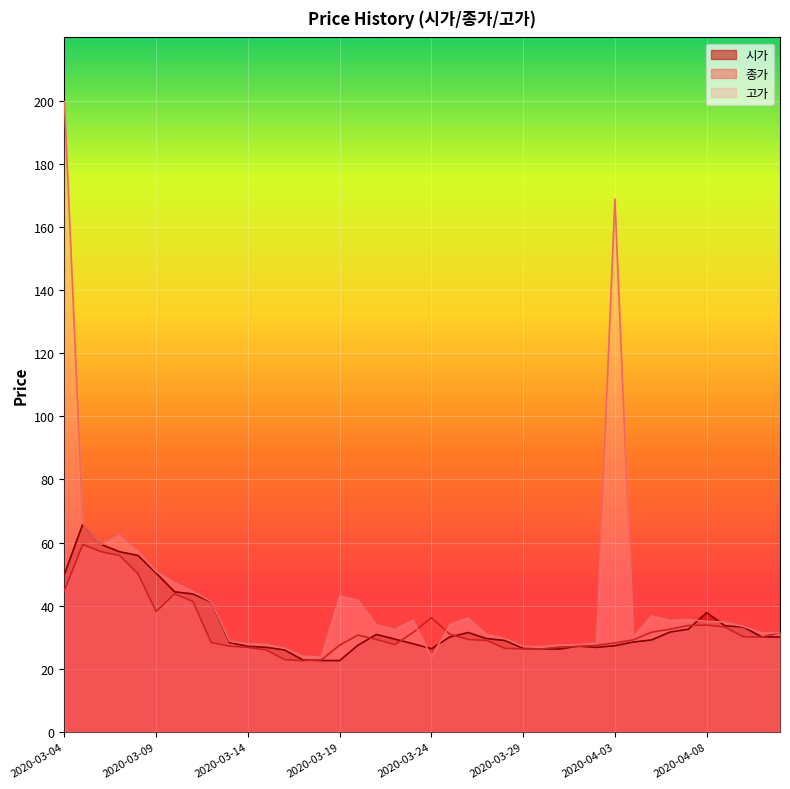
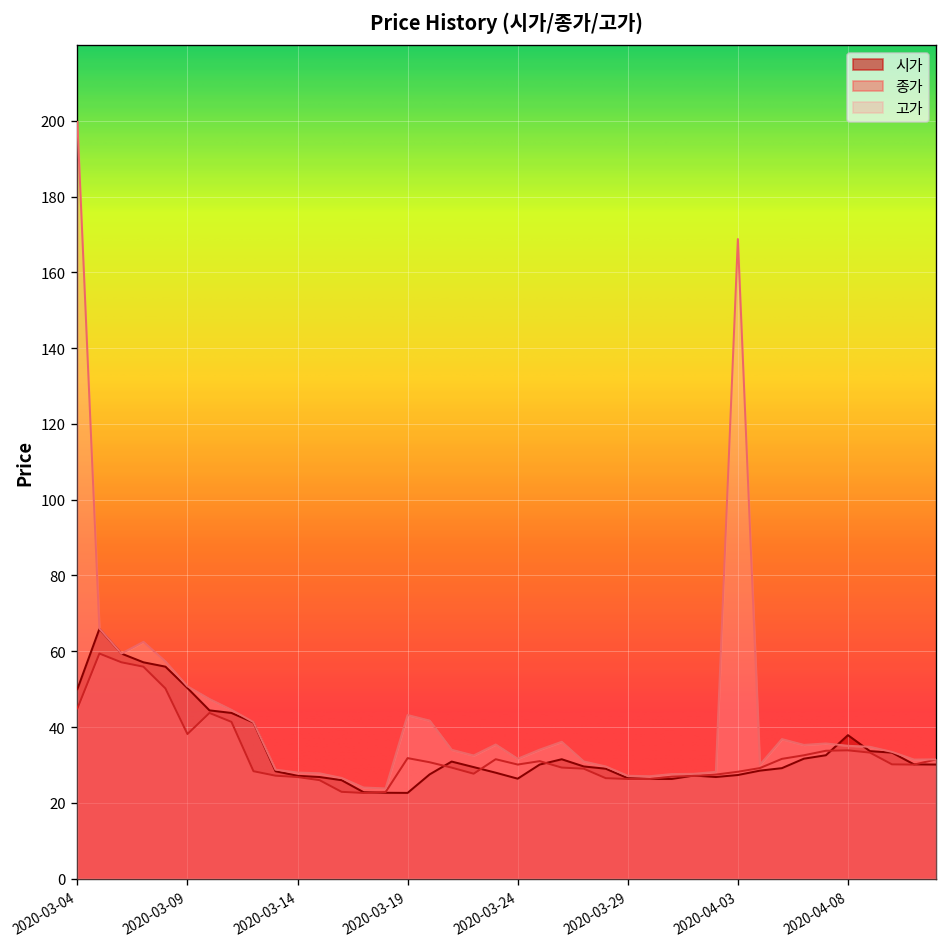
  {
    "시가": {
      "2020-03-04": 50,
      "2020-03-19": 23,
      "2020-03-24": 26,
      "2020-04-03": 27,
      "2020-04-08": 38
    },
    "종가": {
      "2020-03-04": 45,
      "2020-03-09": 38,
-     "2020-03-19": 28,
-     "2020-03-24": 36,
+     "2020-03-19": 32,
+     "2020-03-24": 30,
      "2020-04-03": 28,
      "2020-04-08": 34
    },
    "고가": {
      "2020-03-04": 200,
      "2020-03-14": 28,
      "2020-03-19": 43,
-     "2020-03-24": 24,
+     "2020-03-24": 32,
      "2020-04-03": 169,
      "2020-04-08": 35
    }
  }
